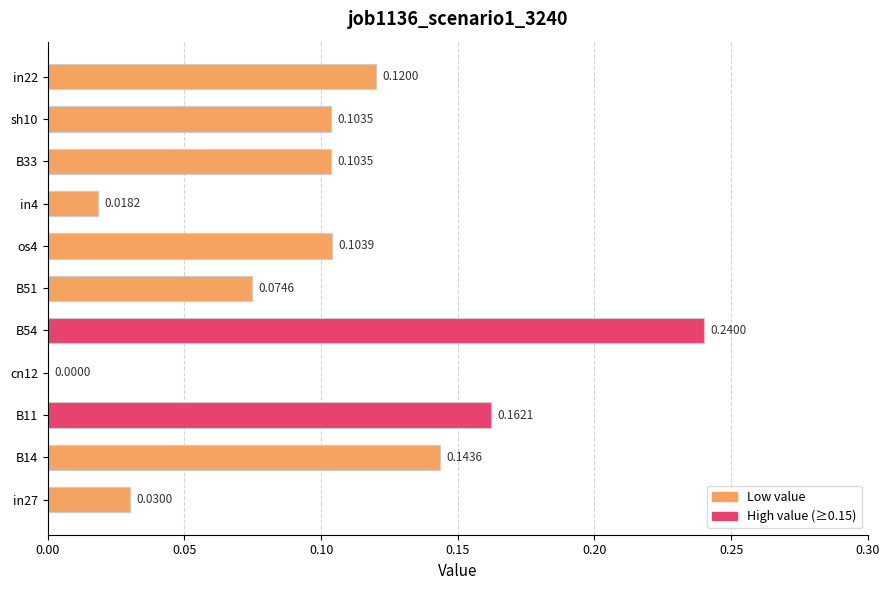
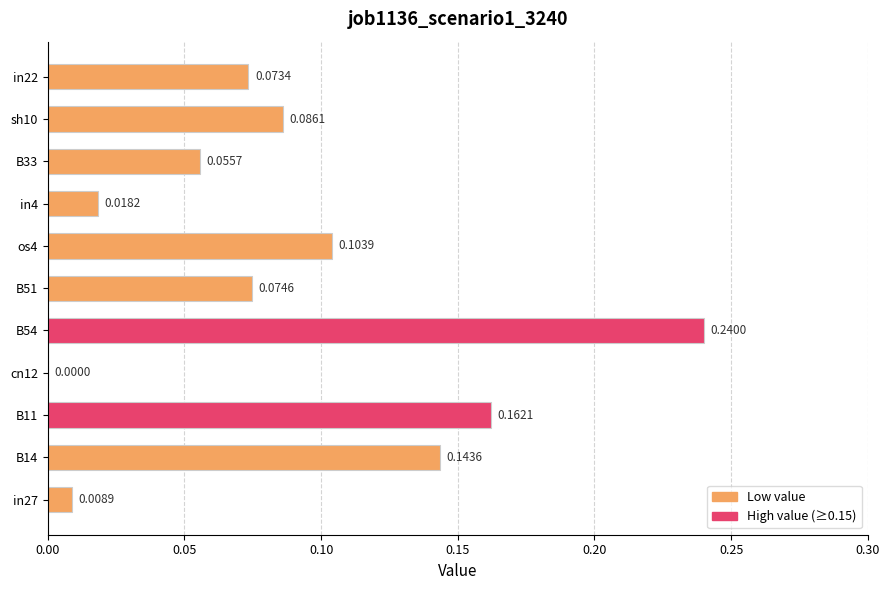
  {
-   "in22": 0.1200,
-   "sh10": 0.1035,
-   "B33": 0.1035,
+   "in22": 0.0734,
+   "sh10": 0.0861,
+   "B33": 0.0557,
    "in4": 0.0182,
    "os4": 0.1039,
    "B51": 0.0746,
    "B54": 0.2400,
    "cn12": 0.0000,
    "B11": 0.1621,
    "B14": 0.1436,
-   "in27": 0.0300
+   "in27": 0.0089
  }
